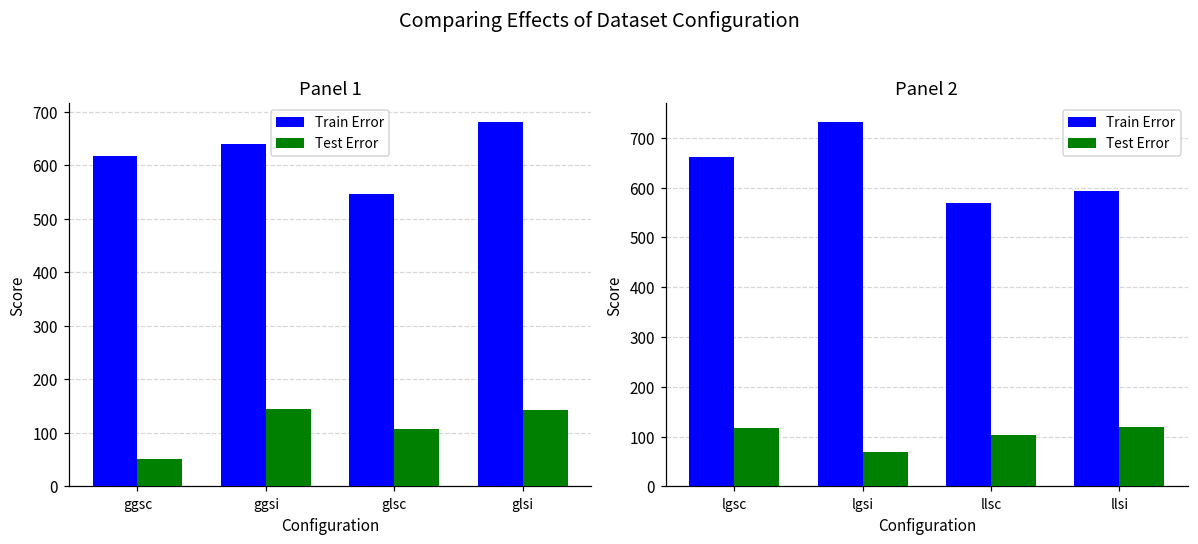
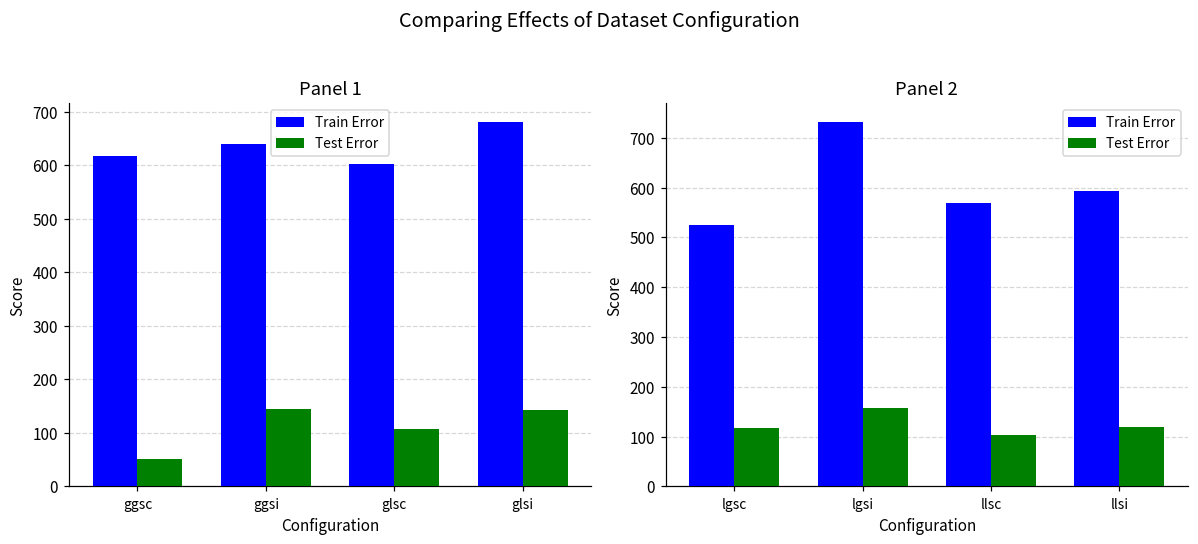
  {
    "Panel 1": {
      "Train Error": {
        "ggsc": 620,
        "ggsi": 640,
-       "glsc": 550,
+       "glsc": 600,
        "glsi": 680
      },
      "Test Error": {
        "ggsc": 50,
        "ggsi": 150,
        "glsc": 110,
        "glsi": 140
      }
    },
    "Panel 2": {
      "Train Error": {
-       "lgsc": 660,
+       "lgsc": 520,
        "lgsi": 730,
        "llsc": 570,
        "llsi": 590
      },
      "Test Error": {
        "lgsc": 120,
-       "lgsi": 70,
+       "lgsi": 160,
        "llsc": 100,
        "llsi": 120
      }
    }
  }
